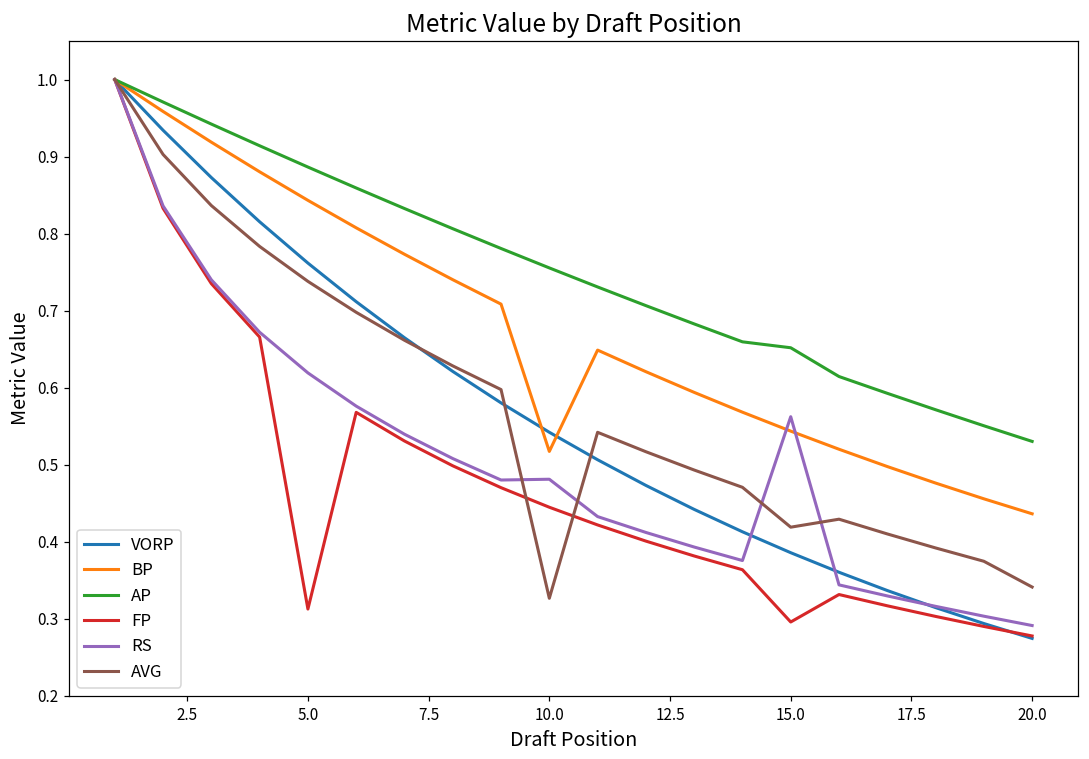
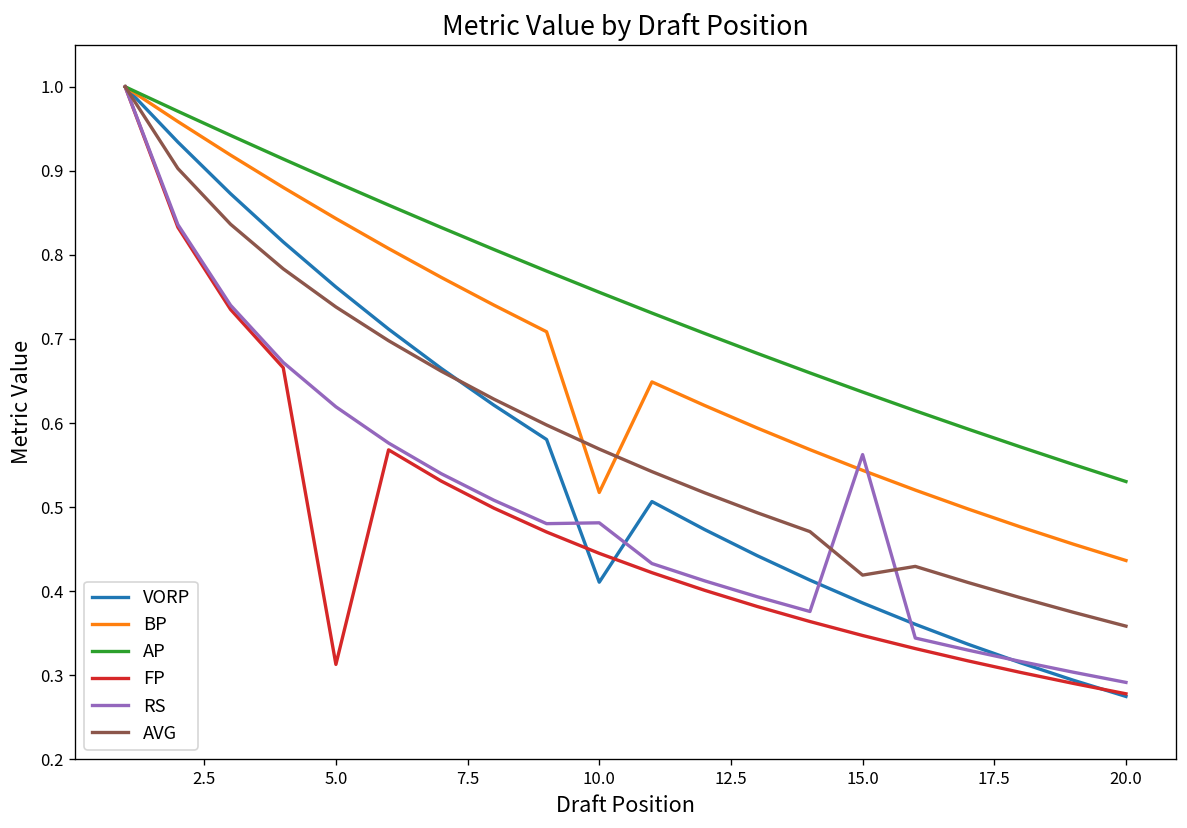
  {
    "VORP": {
      "5.0": 0.76,
-     "10.0": 0.54,
+     "10.0": 0.41,
      "15.0": 0.39
    },
    "BP": {
      "5.0": 0.84,
      "10.0": 0.52,
      "15.0": 0.54,
      "20.0": 0.44
    },
    "AP": {
      "5.0": 0.89,
      "10.0": 0.76,
-     "15.0": 0.65,
+     "15.0": 0.64,
      "20.0": 0.53
    },
    "FP": {
      "5.0": 0.31,
      "10.0": 0.44,
-     "15.0": 0.30
+     "15.0": 0.35
    },
    "RS": {
      "5.0": 0.62,
      "10.0": 0.48,
      "15.0": 0.56,
      "20.0": 0.29
    },
    "AVG": {
      "5.0": 0.74,
-     "10.0": 0.33,
+     "10.0": 0.57,
      "15.0": 0.42,
-     "20.0": 0.34
+     "20.0": 0.36
    }
  }
